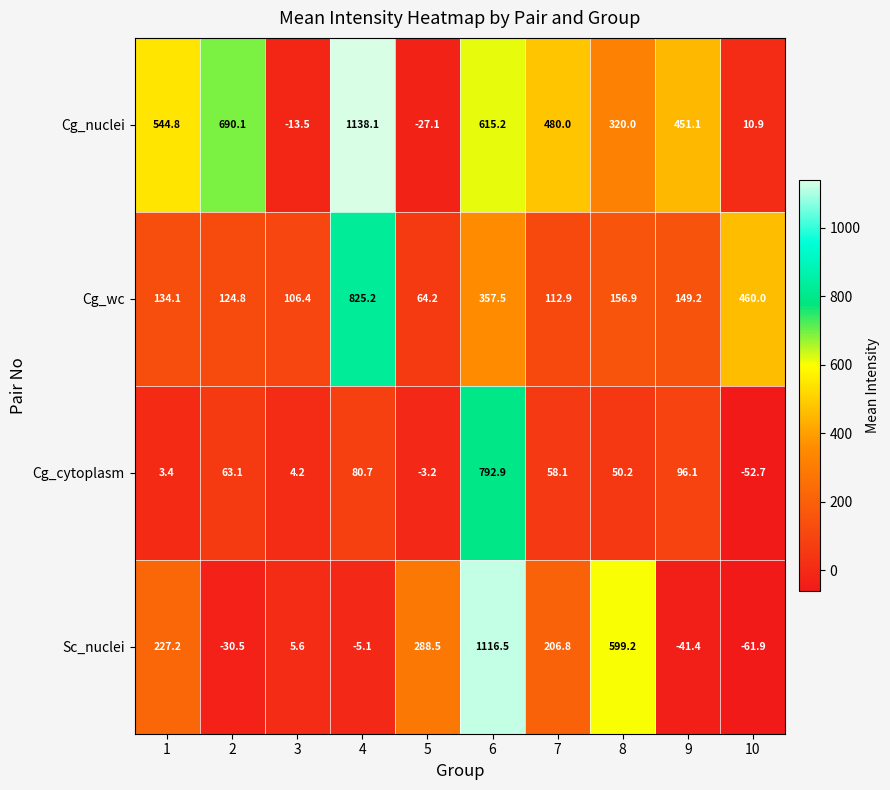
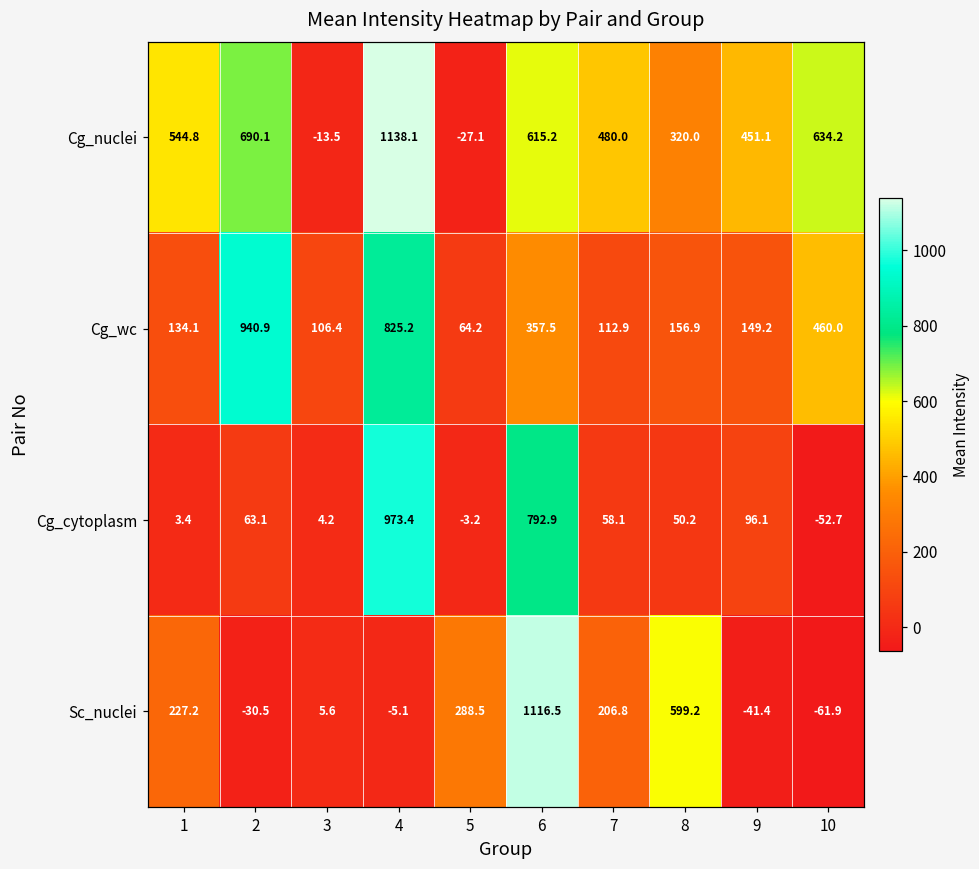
  {
    "Cg_nuclei": {
      "1": 544.8,
      "2": 690.1,
      "3": -13.5,
      "4": 1138.1,
      "5": -27.1,
      "6": 615.2,
      "7": 480.0,
      "8": 320.0,
      "9": 451.1,
-     "10": 10.9
+     "10": 634.2
    },
    "Cg_wc": {
      "1": 134.1,
-     "2": 124.8,
+     "2": 940.9,
      "3": 106.4,
      "4": 825.2,
      "5": 64.2,
      "6": 357.5,
      "7": 112.9,
      "8": 156.9,
      "9": 149.2,
      "10": 460.0
    },
    "Cg_cytoplasm": {
      "1": 3.4,
      "2": 63.1,
      "3": 4.2,
-     "4": 80.7,
+     "4": 973.4,
      "5": -3.2,
      "6": 792.9,
      "7": 58.1,
      "8": 50.2,
      "9": 96.1,
      "10": -52.7
    },
    "Sc_nuclei": {
      "1": 227.2,
      "2": -30.5,
      "3": 5.6,
      "4": -5.1,
      "5": 288.5,
      "6": 1116.5,
      "7": 206.8,
      "8": 599.2,
      "9": -41.4,
      "10": -61.9
    }
  }
